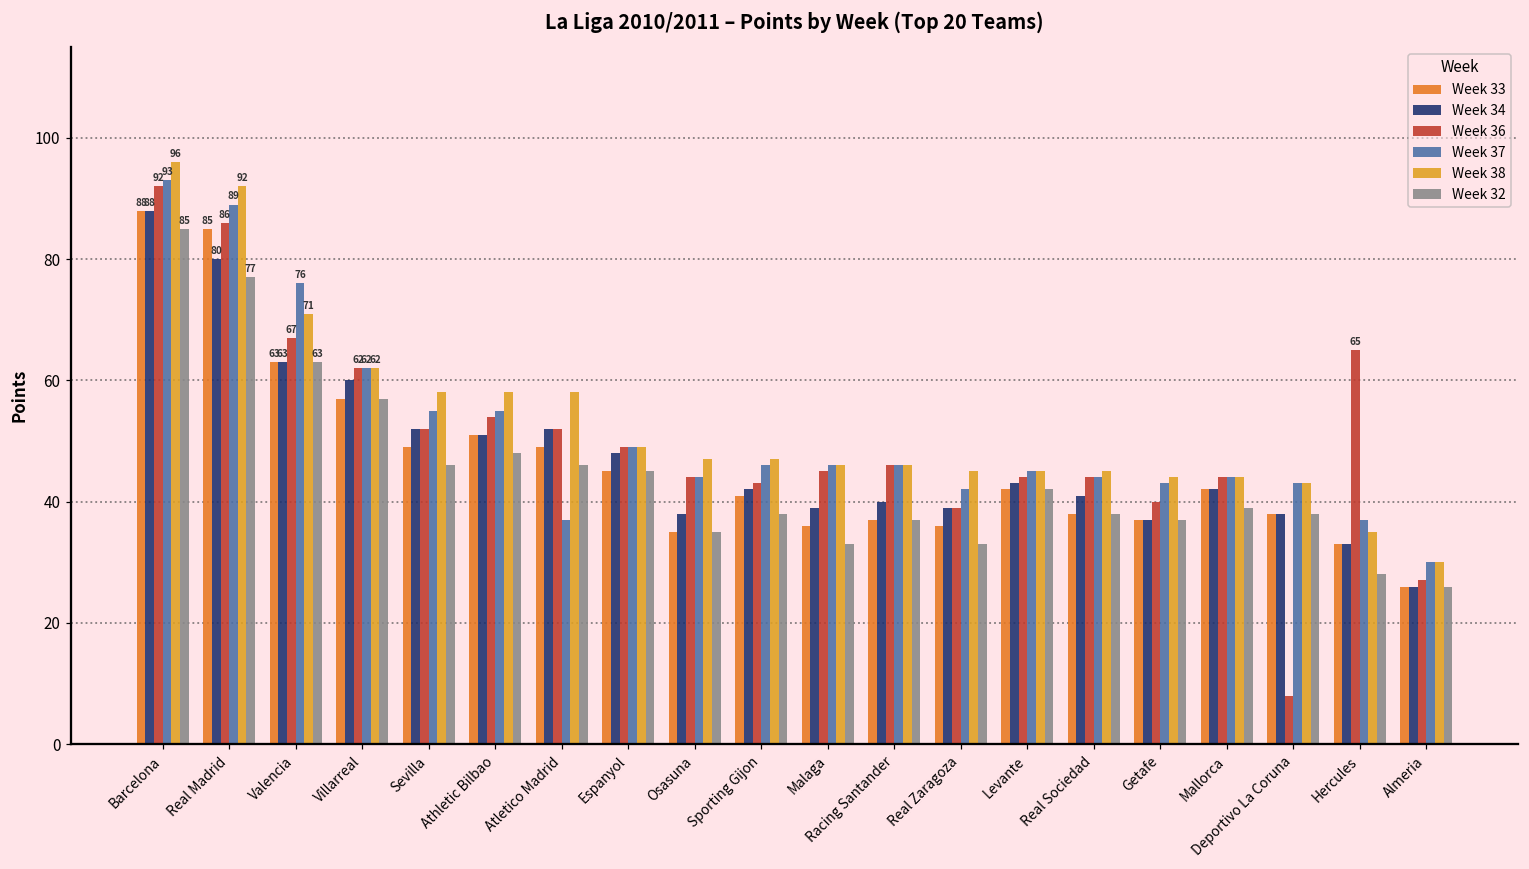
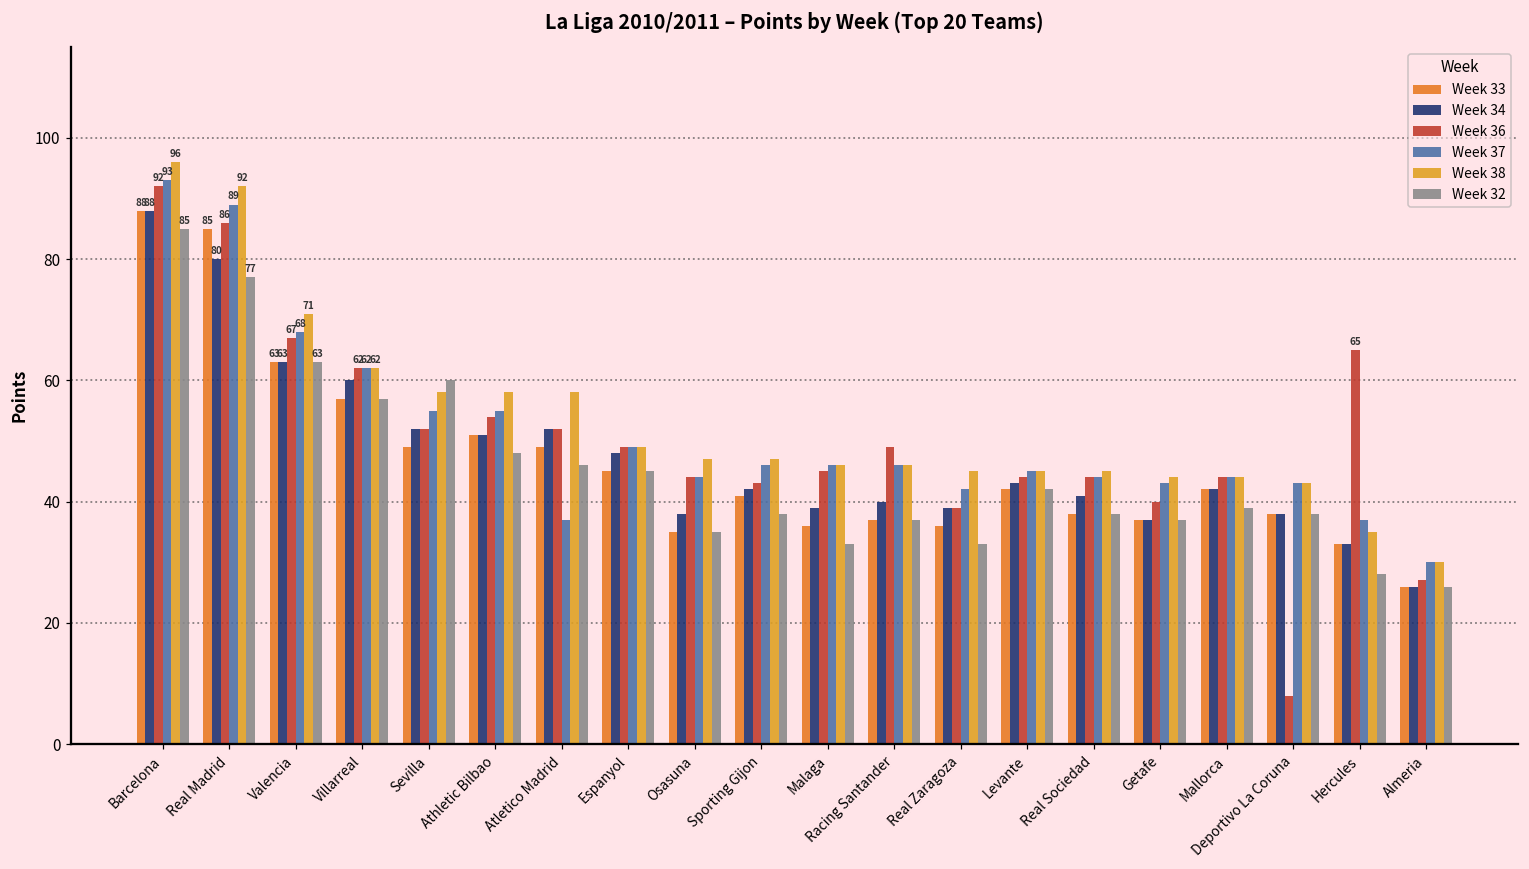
  {
    "Week 34": {
      "Real Madrid": 80
    },
    "Week 36": {
      "Sevilla": 52,
      "Athletic Bilbao": 54,
      "Atletico Madrid": 52,
      "Espanyol": 49,
      "Osasuna": 44,
      "Sporting Gijon": 43,
      "Malaga": 45,
-     "Racing Santander": 46,
+     "Racing Santander": 49,
      "Real Zaragoza": 39,
      "Levante": 44,
      "Real Sociedad": 44,
      "Getafe": 40,
      "Mallorca": 44,
      "Deportivo La Coruna": 8,
      "Almeria": 27
    },
    "Week 37": {
      "Barcelona": 93,
      "Real Madrid": 89,
-     "Valencia": 76
+     "Valencia": 68
    },
    "Week 32": {
      "Villarreal": 57,
-     "Sevilla": 46,
+     "Sevilla": 60,
      "Athletic Bilbao": 48,
      "Atletico Madrid": 46,
      "Espanyol": 45,
      "Osasuna": 35,
      "Sporting Gijon": 38,
      "Malaga": 33,
      "Racing Santander": 37,
      "Real Zaragoza": 33,
      "Levante": 42,
      "Real Sociedad": 38,
      "Getafe": 37,
      "Mallorca": 39,
      "Deportivo La Coruna": 38,
      "Hercules": 28,
      "Almeria": 26
    }
  }
